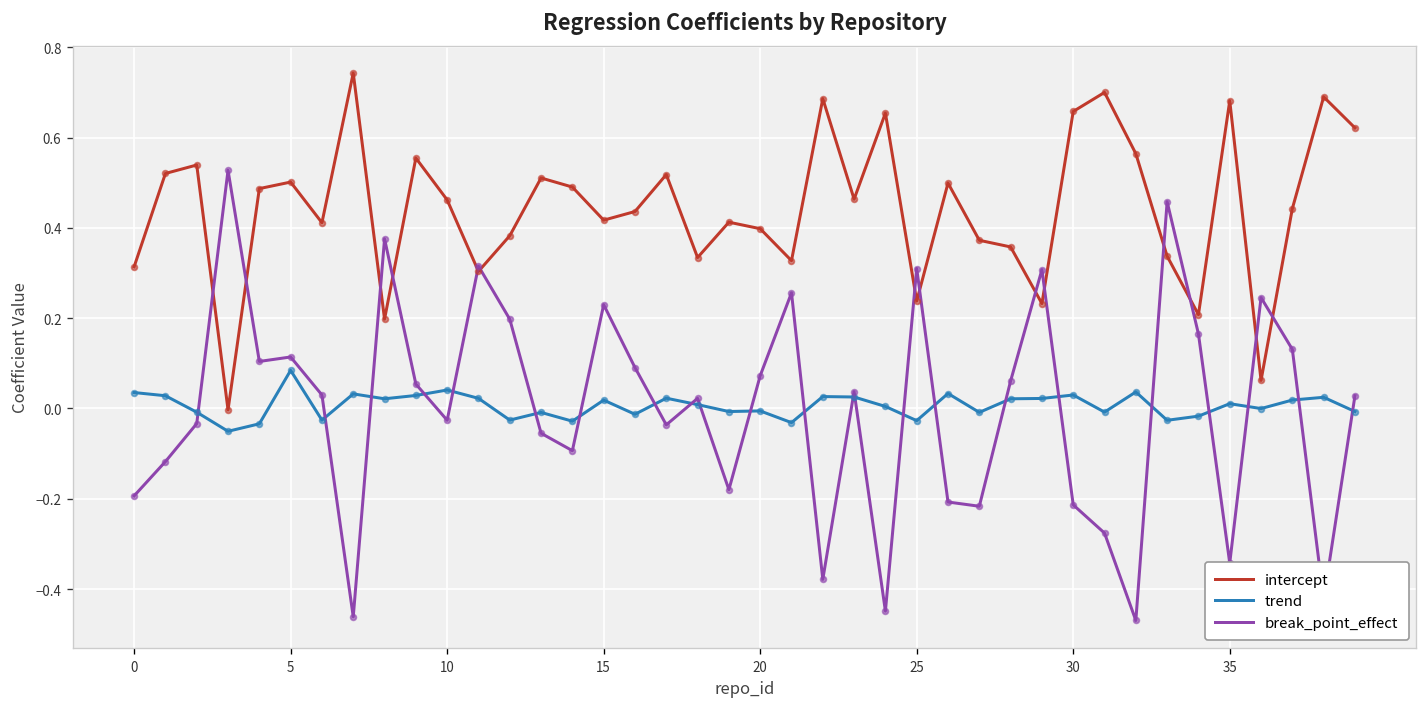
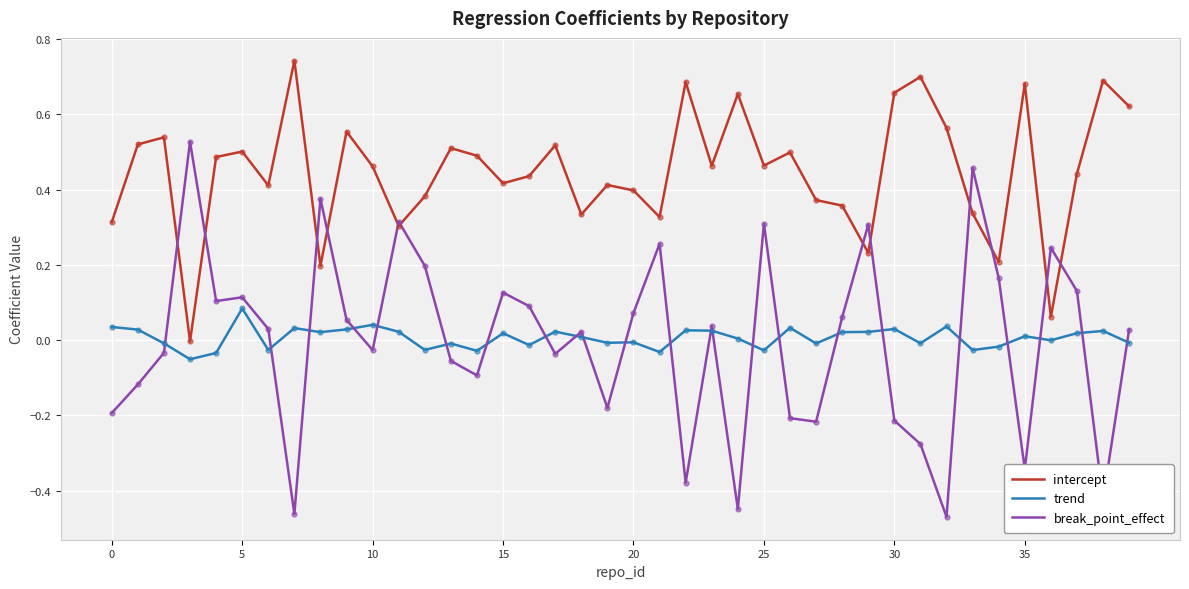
  {
    "intercept": {
      "0": 0.31,
      "5": 0.50,
      "10": 0.46,
      "15": 0.42,
      "20": 0.40,
-     "25": 0.24,
+     "25": 0.46,
      "30": 0.66,
      "35": 0.68
    },
    "trend": {
      "0": 0.04,
      "5": 0.08,
      "10": 0.04,
      "15": 0.02,
      "20": -0.01,
      "25": -0.03,
      "30": 0.03,
      "35": 0.01
    },
    "break_point_effect": {
      "0": -0.19,
      "5": 0.11,
      "10": -0.03,
-     "15": 0.23,
+     "15": 0.13,
      "20": 0.07,
      "25": 0.31,
      "30": -0.21
    }
  }
